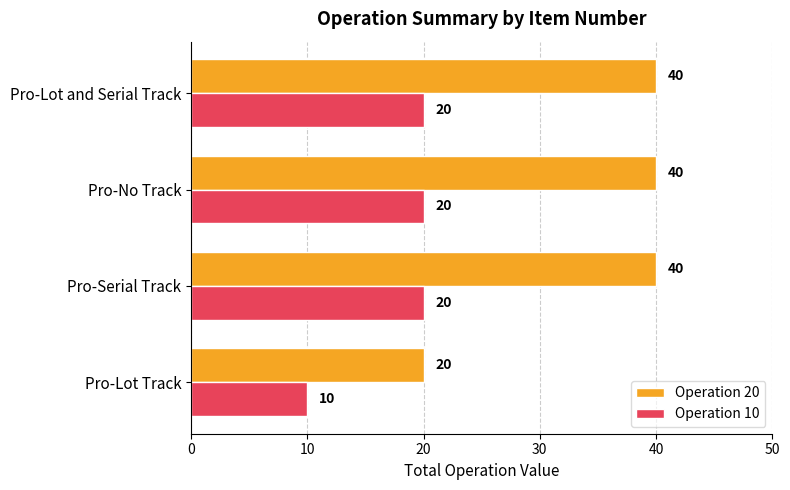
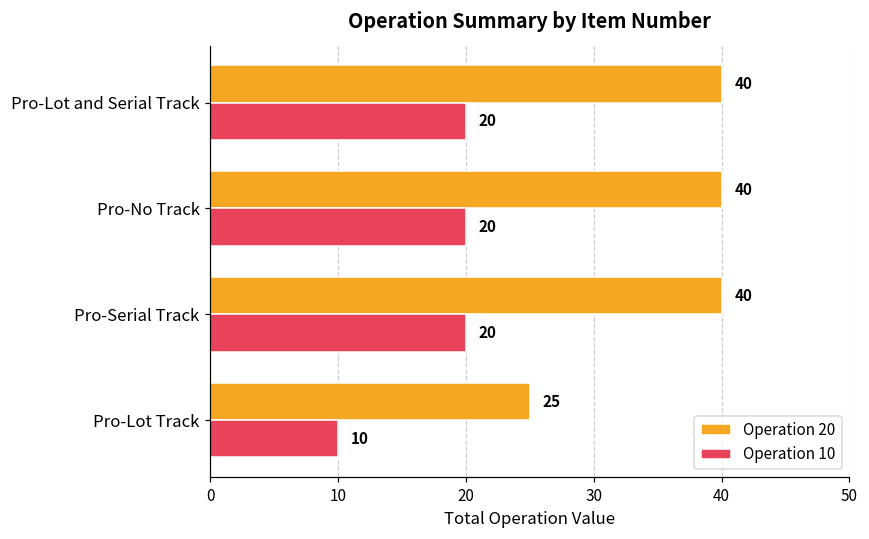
  {
    "Operation 20": {
      "Pro-Lot and Serial Track": 40,
      "Pro-No Track": 40,
      "Pro-Serial Track": 40,
-     "Pro-Lot Track": 20
+     "Pro-Lot Track": 25
    },
    "Operation 10": {
      "Pro-Lot and Serial Track": 20,
      "Pro-No Track": 20,
      "Pro-Serial Track": 20,
      "Pro-Lot Track": 10
    }
  }
